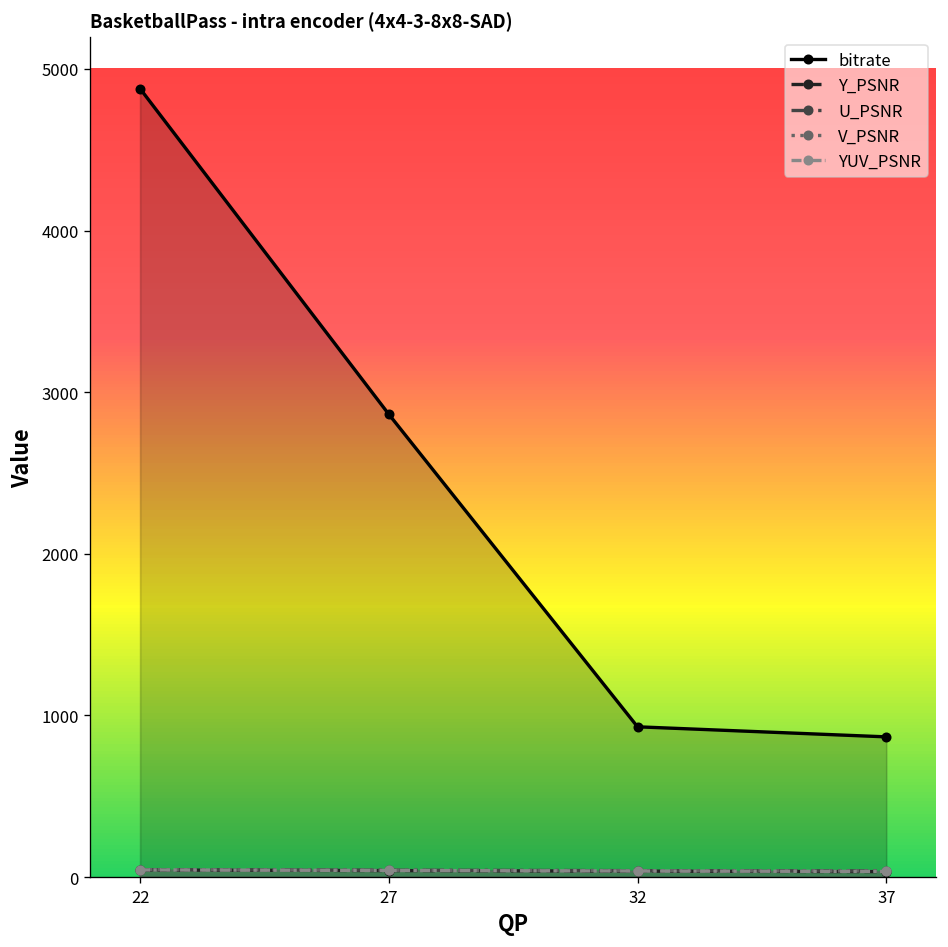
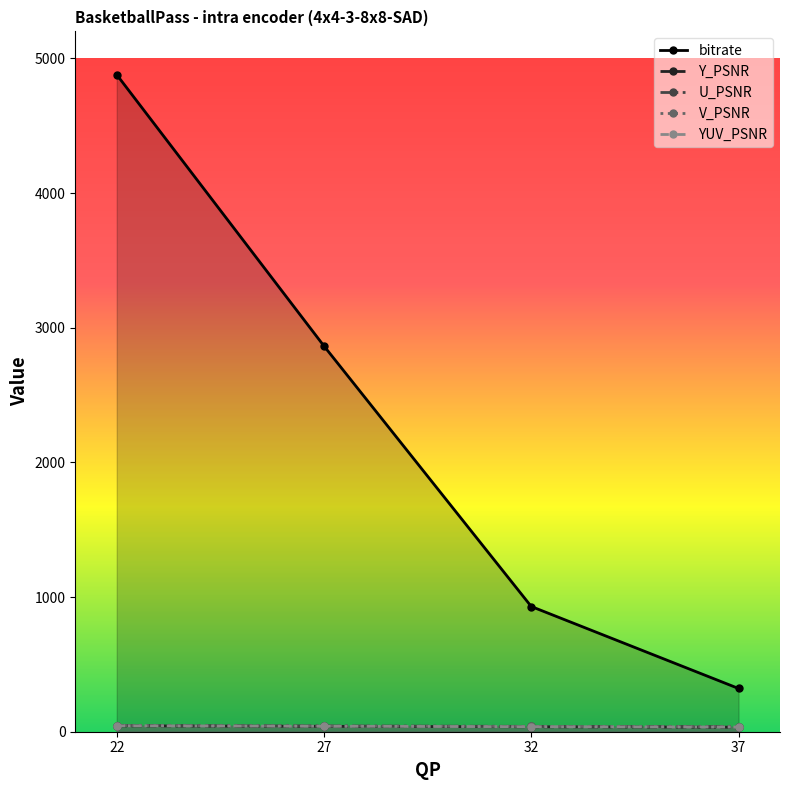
  {
    "bitrate": {
      "22": 4880,
      "27": 2860,
      "32": 930,
-     "37": 870
+     "37": 320
    }
  }
